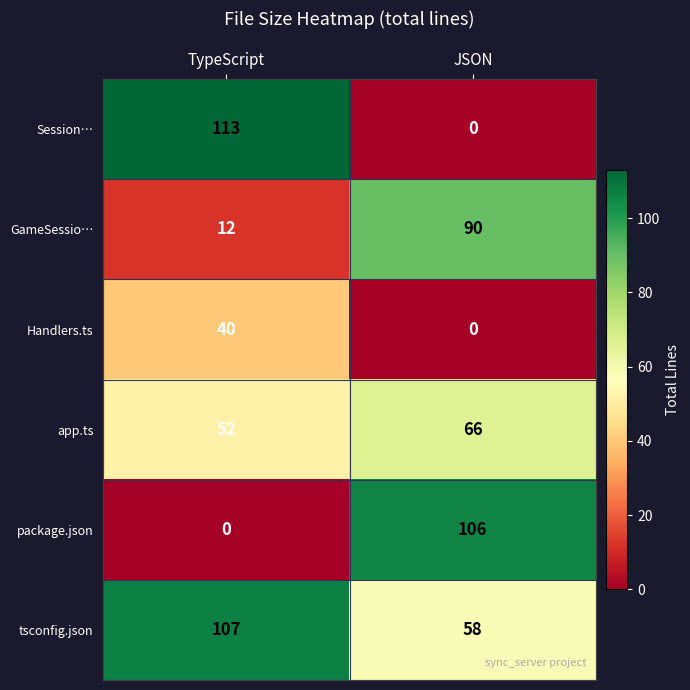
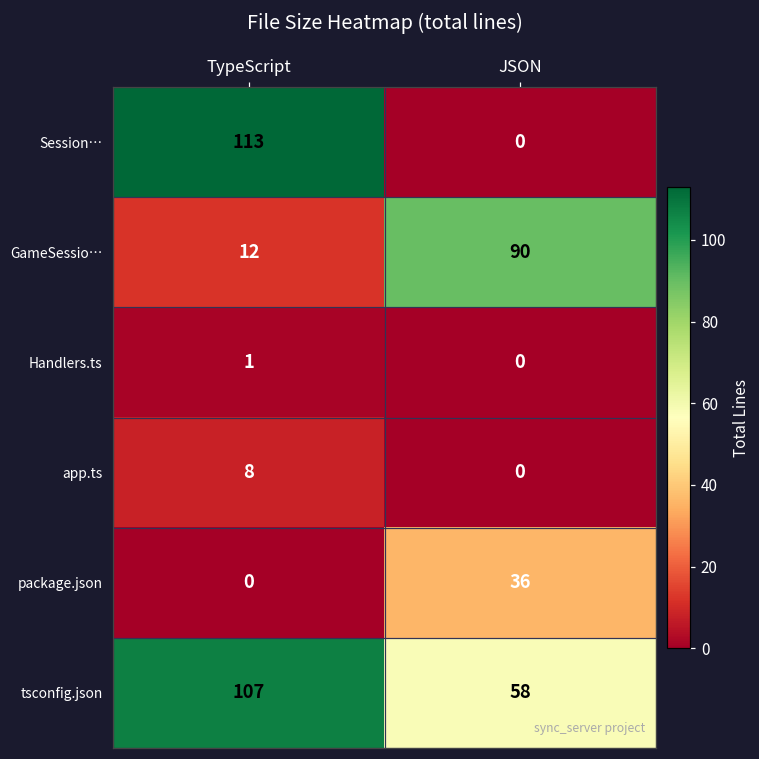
  {
    "Session…": {
      "TypeScript": 113,
      "JSON": 0
    },
    "GameSessio…": {
      "TypeScript": 12,
      "JSON": 90
    },
    "Handlers.ts": {
-     "TypeScript": 40,
+     "TypeScript": 1,
      "JSON": 0
    },
    "app.ts": {
-     "TypeScript": 52,
-     "JSON": 66
+     "TypeScript": 8,
+     "JSON": 0
    },
    "package.json": {
      "TypeScript": 0,
-     "JSON": 106
+     "JSON": 36
    },
    "tsconfig.json": {
      "TypeScript": 107
    }
  }
